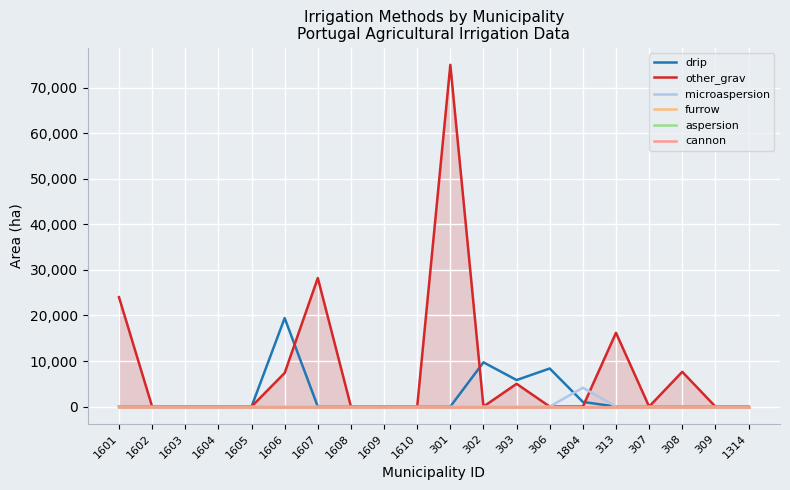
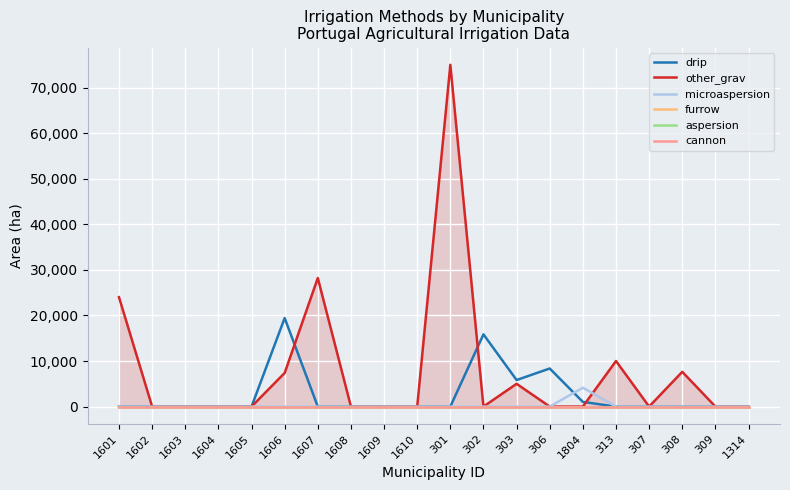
  {
    "drip": {
      "1606": "19,000",
-     "302": "10,000",
+     "302": "16,000",
      "303": "6,000",
      "306": "8,000",
      "1804": "1,000"
    },
    "other_grav": {
      "1601": "24,000",
      "1606": "7,000",
      "1607": "28,000",
      "301": "75,000",
      "303": "5,000",
-     "313": "16,000",
+     "313": "10,000",
      "308": "8,000"
    },
    "microaspersion": {
      "1804": "4,000"
    }
  }
